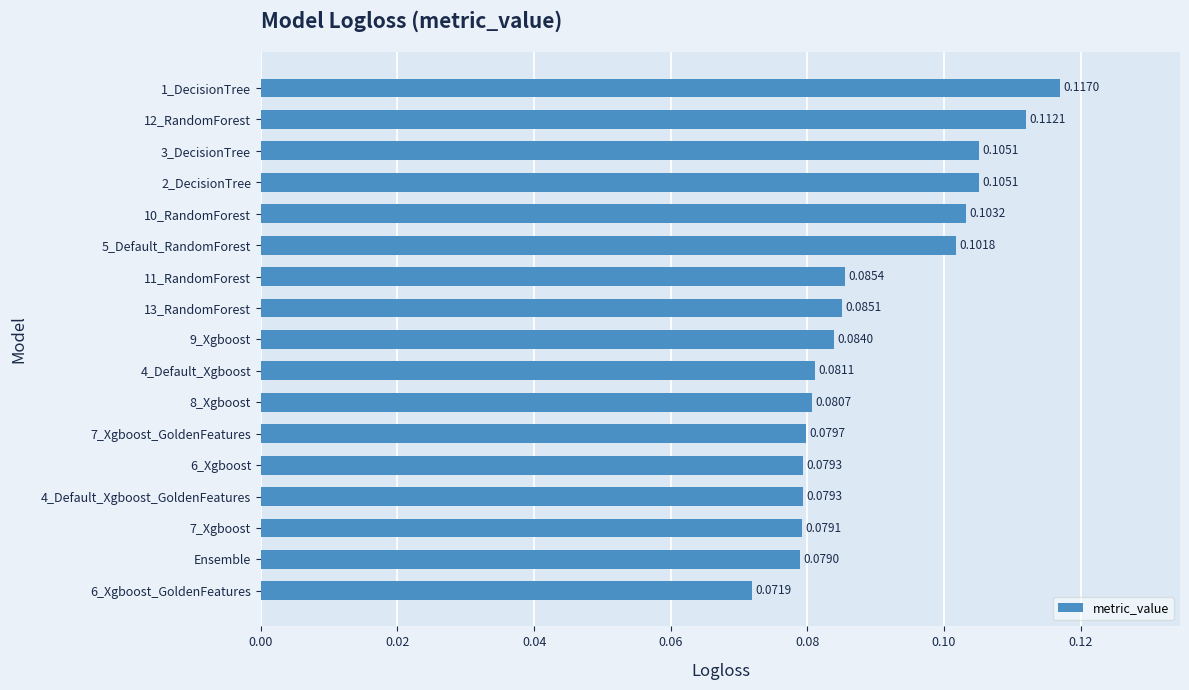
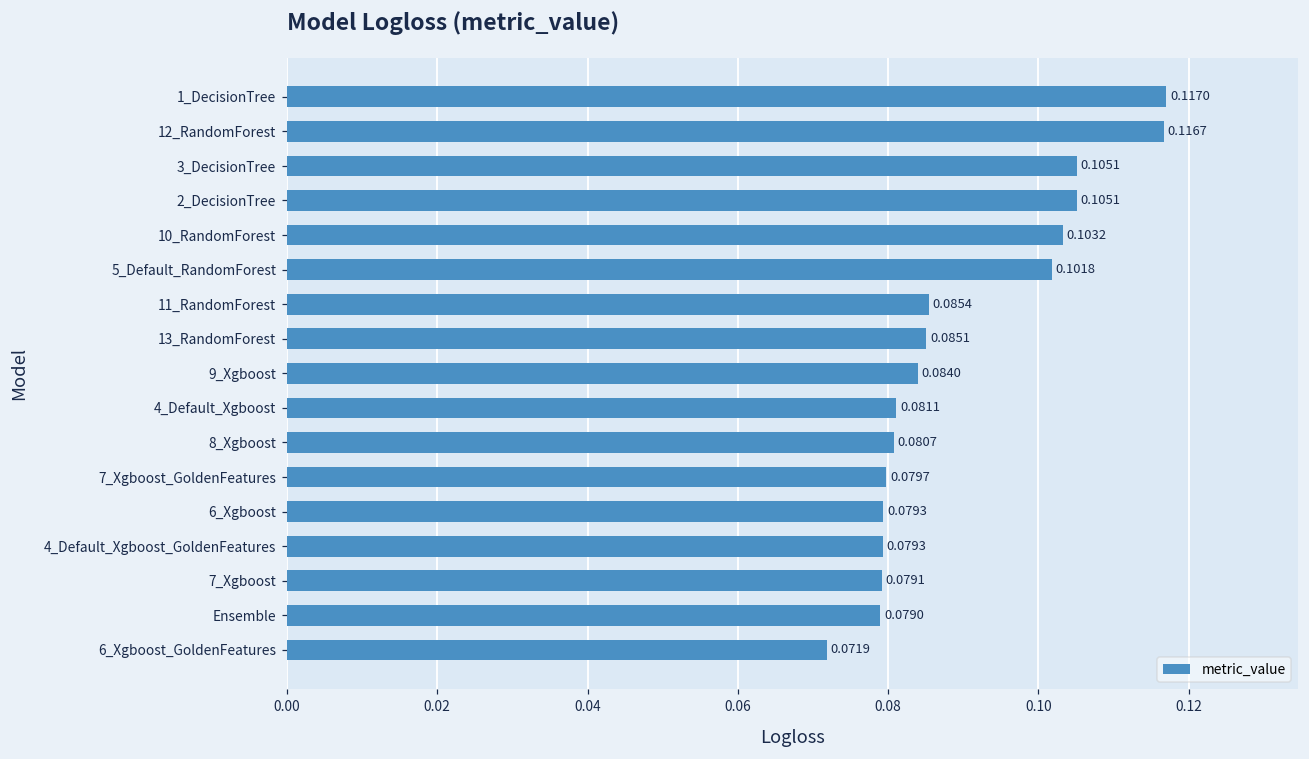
  {
    "1_DecisionTree": 0.1170,
-   "12_RandomForest": 0.1121,
+   "12_RandomForest": 0.1167,
    "3_DecisionTree": 0.1051,
    "2_DecisionTree": 0.1051,
    "10_RandomForest": 0.1032,
    "5_Default_RandomForest": 0.1018,
    "11_RandomForest": 0.0854,
    "13_RandomForest": 0.0851,
    "9_Xgboost": 0.0840,
    "4_Default_Xgboost": 0.0811,
    "8_Xgboost": 0.0807,
    "7_Xgboost_GoldenFeatures": 0.0797,
    "6_Xgboost": 0.0793,
    "4_Default_Xgboost_GoldenFeatures": 0.0793,
    "7_Xgboost": 0.0791,
    "Ensemble": 0.0790,
    "6_Xgboost_GoldenFeatures": 0.0719
  }
